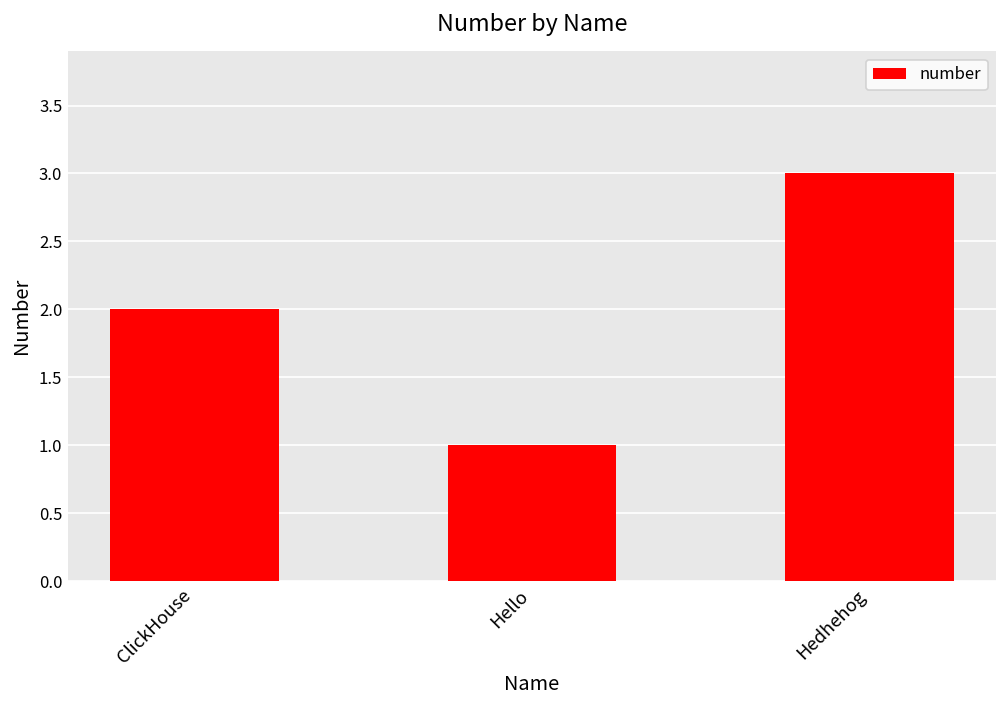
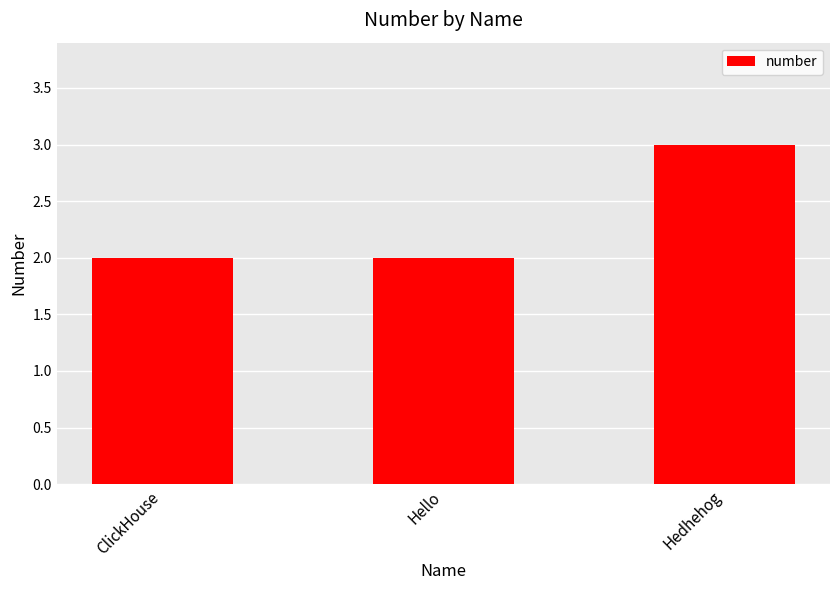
  {
    "ClickHouse": 2,
-   "Hello": 1,
+   "Hello": 2,
    "Hedhehog": 3
  }
